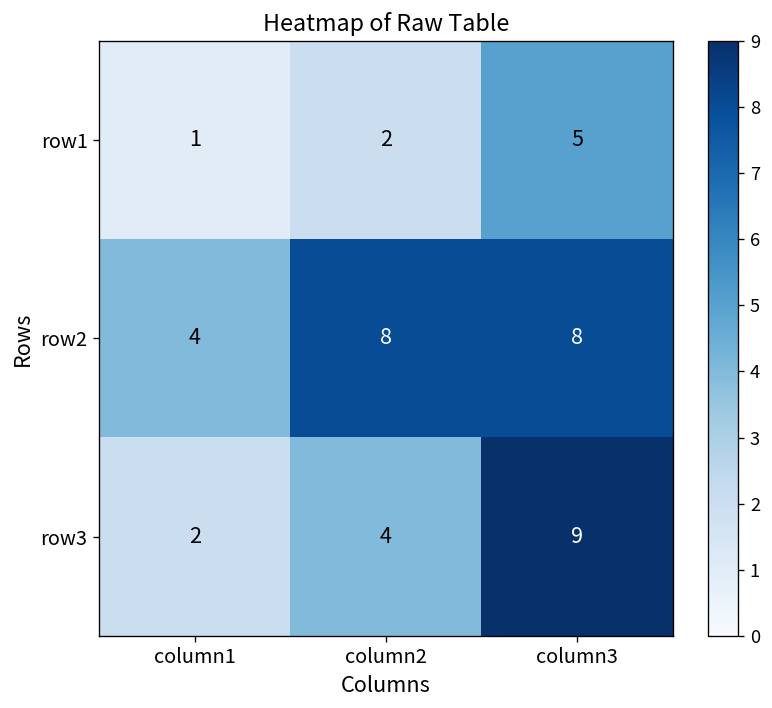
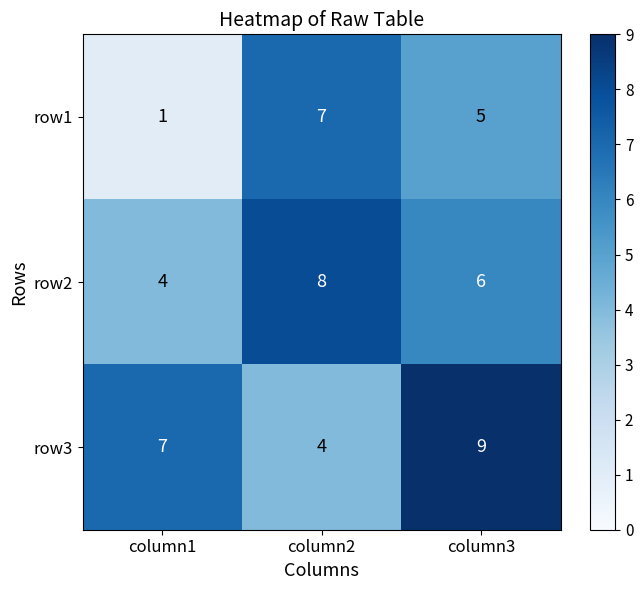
  {
    "row1": {
      "column1": 1,
-     "column2": 2,
+     "column2": 7,
      "column3": 5
    },
    "row2": {
      "column1": 4,
      "column2": 8,
-     "column3": 8
+     "column3": 6
    },
    "row3": {
-     "column1": 2,
+     "column1": 7,
      "column2": 4,
      "column3": 9
    }
  }
